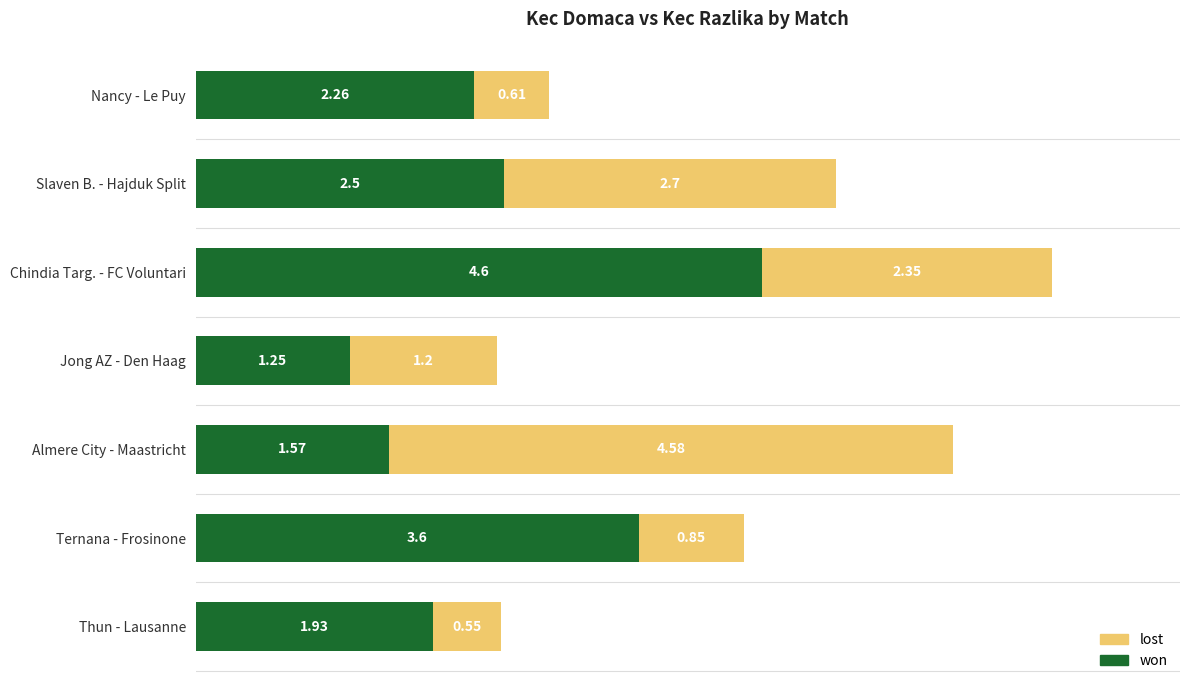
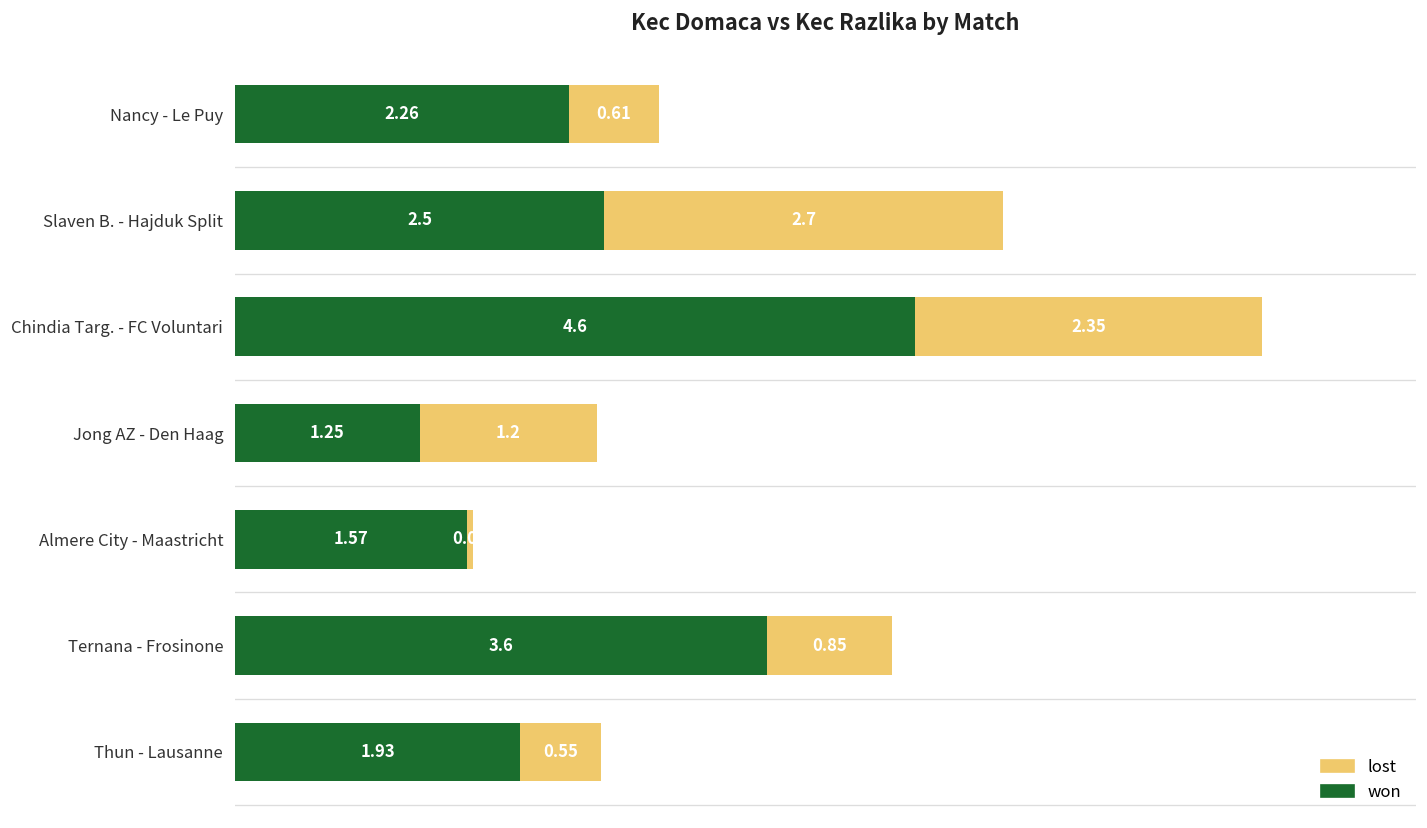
  {
    "won": {
      "Nancy - Le Puy": 2.26,
      "Slaven B. - Hajduk Split": 2.5,
      "Chindia Targ. - FC Voluntari": 4.6,
      "Jong AZ - Den Haag": 1.25,
      "Almere City - Maastricht": 1.57,
      "Ternana - Frosinone": 3.6,
      "Thun - Lausanne": 1.93
    },
    "lost": {
      "Nancy - Le Puy": 0.61,
      "Slaven B. - Hajduk Split": 2.7,
      "Chindia Targ. - FC Voluntari": 2.35,
      "Jong AZ - Den Haag": 1.2,
-     "Almere City - Maastricht": 4.58,
+     "Almere City - Maastricht": 0.04,
      "Ternana - Frosinone": 0.85,
      "Thun - Lausanne": 0.55
    }
  }
